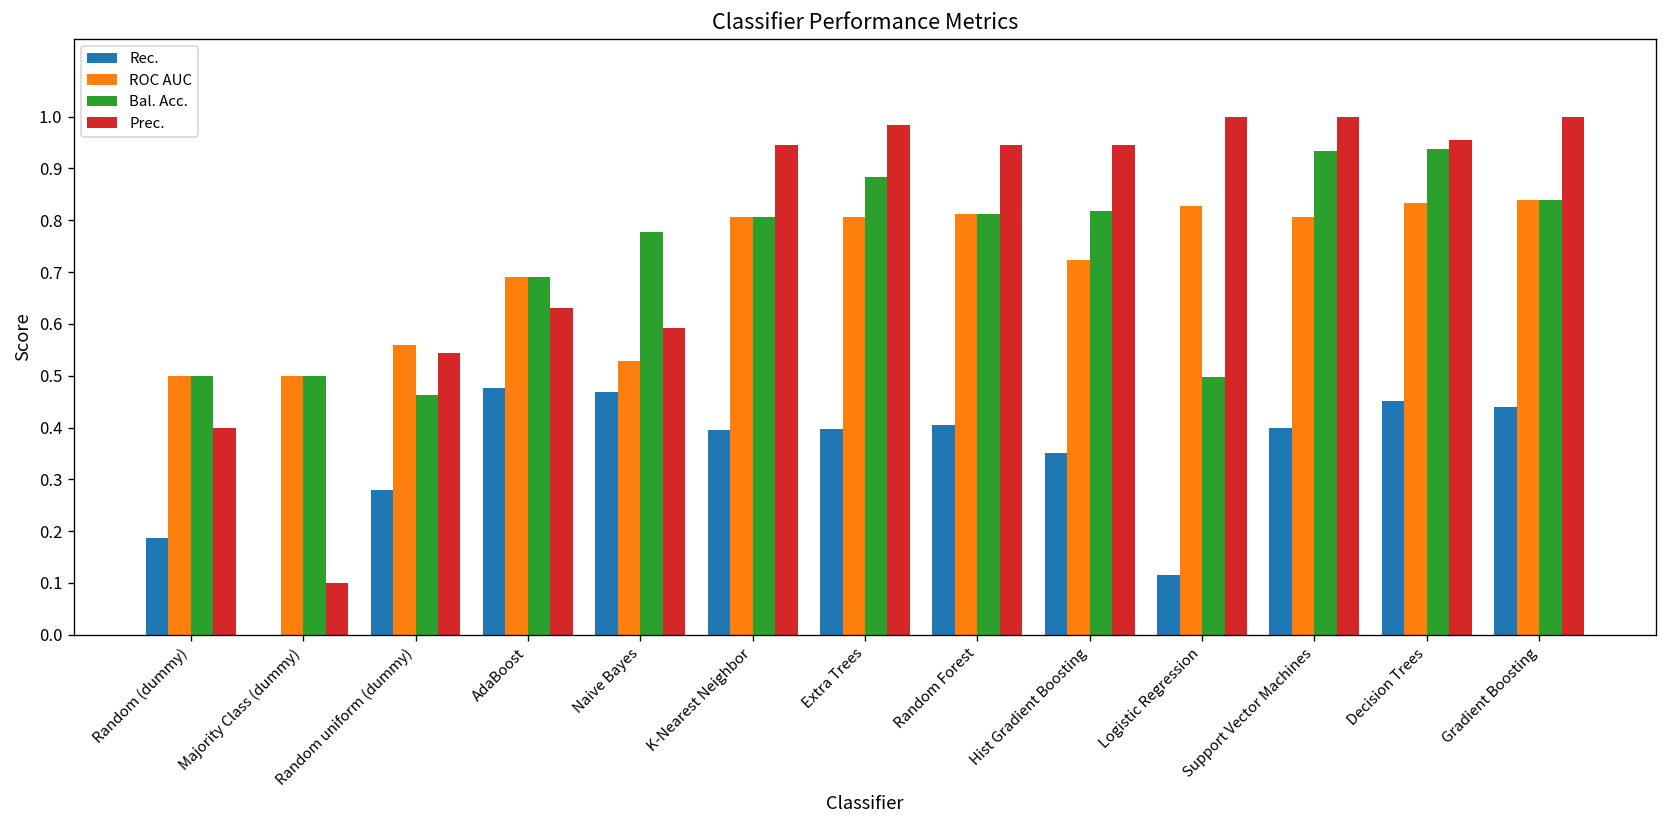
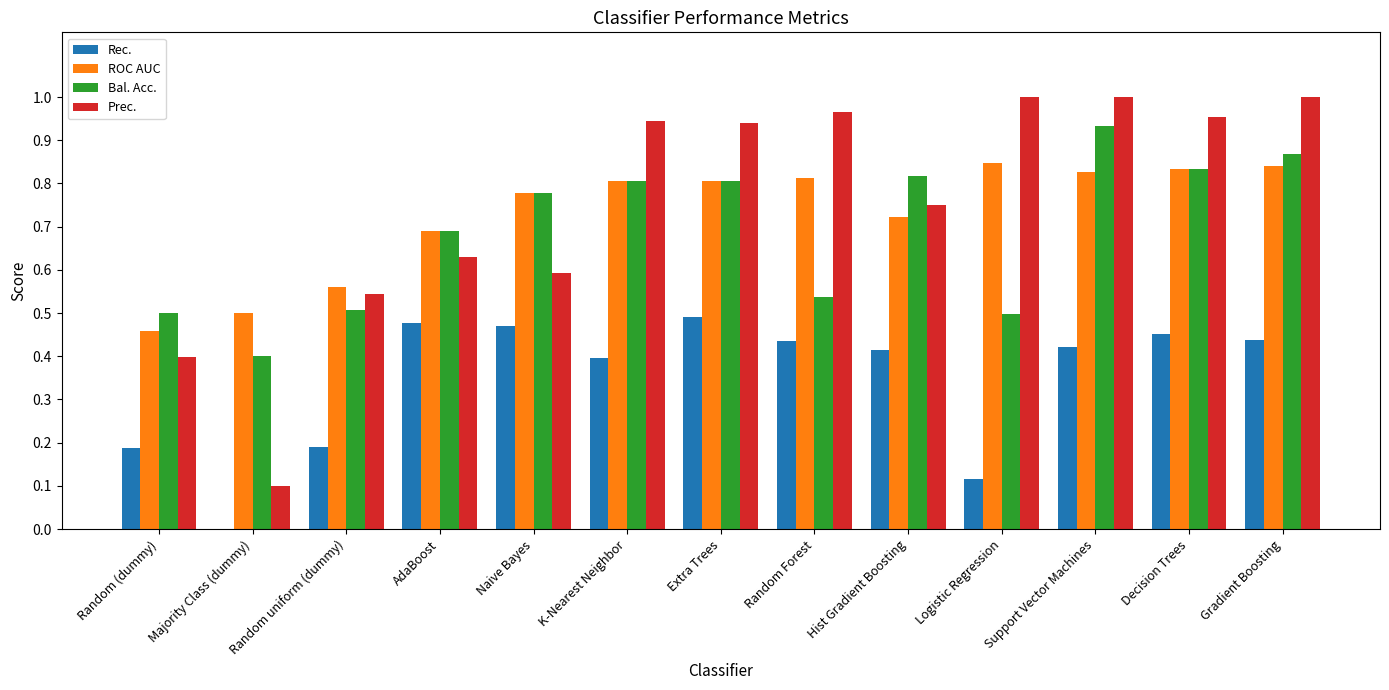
  {
    "Rec.": {
      "Random (dummy)": 0.19,
      "Majority Class (dummy)": 0.00,
-     "Random uniform (dummy)": 0.28,
+     "Random uniform (dummy)": 0.19,
      "AdaBoost": 0.48,
      "Naive Bayes": 0.47,
      "K-Nearest Neighbor": 0.40,
-     "Extra Trees": 0.40,
-     "Random Forest": 0.40,
-     "Hist Gradient Boosting": 0.35,
+     "Extra Trees": 0.49,
+     "Random Forest": 0.44,
+     "Hist Gradient Boosting": 0.41,
      "Logistic Regression": 0.12,
-     "Support Vector Machines": 0.40,
+     "Support Vector Machines": 0.42,
      "Decision Trees": 0.45,
      "Gradient Boosting": 0.44
    },
    "ROC AUC": {
-     "Random (dummy)": 0.50,
+     "Random (dummy)": 0.46,
      "Majority Class (dummy)": 0.50,
      "Random uniform (dummy)": 0.56,
      "AdaBoost": 0.69,
-     "Naive Bayes": 0.53,
+     "Naive Bayes": 0.78,
      "K-Nearest Neighbor": 0.81,
      "Extra Trees": 0.81,
      "Random Forest": 0.81,
      "Hist Gradient Boosting": 0.72,
-     "Logistic Regression": 0.83,
-     "Support Vector Machines": 0.81,
+     "Logistic Regression": 0.85,
+     "Support Vector Machines": 0.83,
      "Decision Trees": 0.83,
      "Gradient Boosting": 0.84
    },
    "Bal. Acc.": {
      "Random (dummy)": 0.50,
-     "Majority Class (dummy)": 0.5,
-     "Random uniform (dummy)": 0.46,
+     "Majority Class (dummy)": 0.4,
+     "Random uniform (dummy)": 0.51,
      "AdaBoost": 0.69,
      "Naive Bayes": 0.78,
      "K-Nearest Neighbor": 0.81,
-     "Extra Trees": 0.88,
-     "Random Forest": 0.81,
+     "Extra Trees": 0.81,
+     "Random Forest": 0.54,
      "Hist Gradient Boosting": 0.82,
      "Logistic Regression": 0.50,
      "Support Vector Machines": 0.93,
-     "Decision Trees": 0.94,
-     "Gradient Boosting": 0.84
+     "Decision Trees": 0.83,
+     "Gradient Boosting": 0.87
    },
    "Prec.": {
      "Random (dummy)": 0.40,
      "Majority Class (dummy)": 0.10,
      "Random uniform (dummy)": 0.54,
      "AdaBoost": 0.63,
      "Naive Bayes": 0.59,
      "K-Nearest Neighbor": 0.94,
-     "Extra Trees": 0.98,
-     "Random Forest": 0.95,
-     "Hist Gradient Boosting": 0.94,
+     "Extra Trees": 0.94,
+     "Random Forest": 0.97,
+     "Hist Gradient Boosting": 0.75,
      "Logistic Regression": 1.00,
      "Support Vector Machines": 1.00,
      "Decision Trees": 0.95,
      "Gradient Boosting": 1.00
    }
  }
